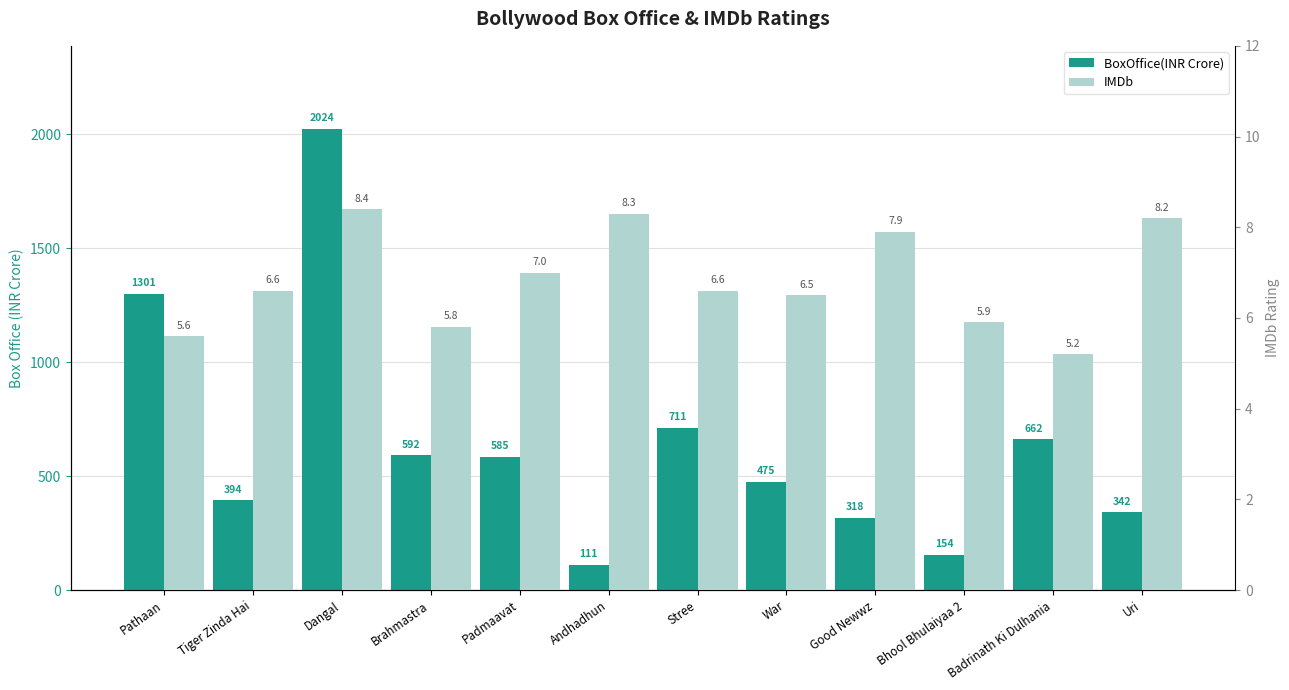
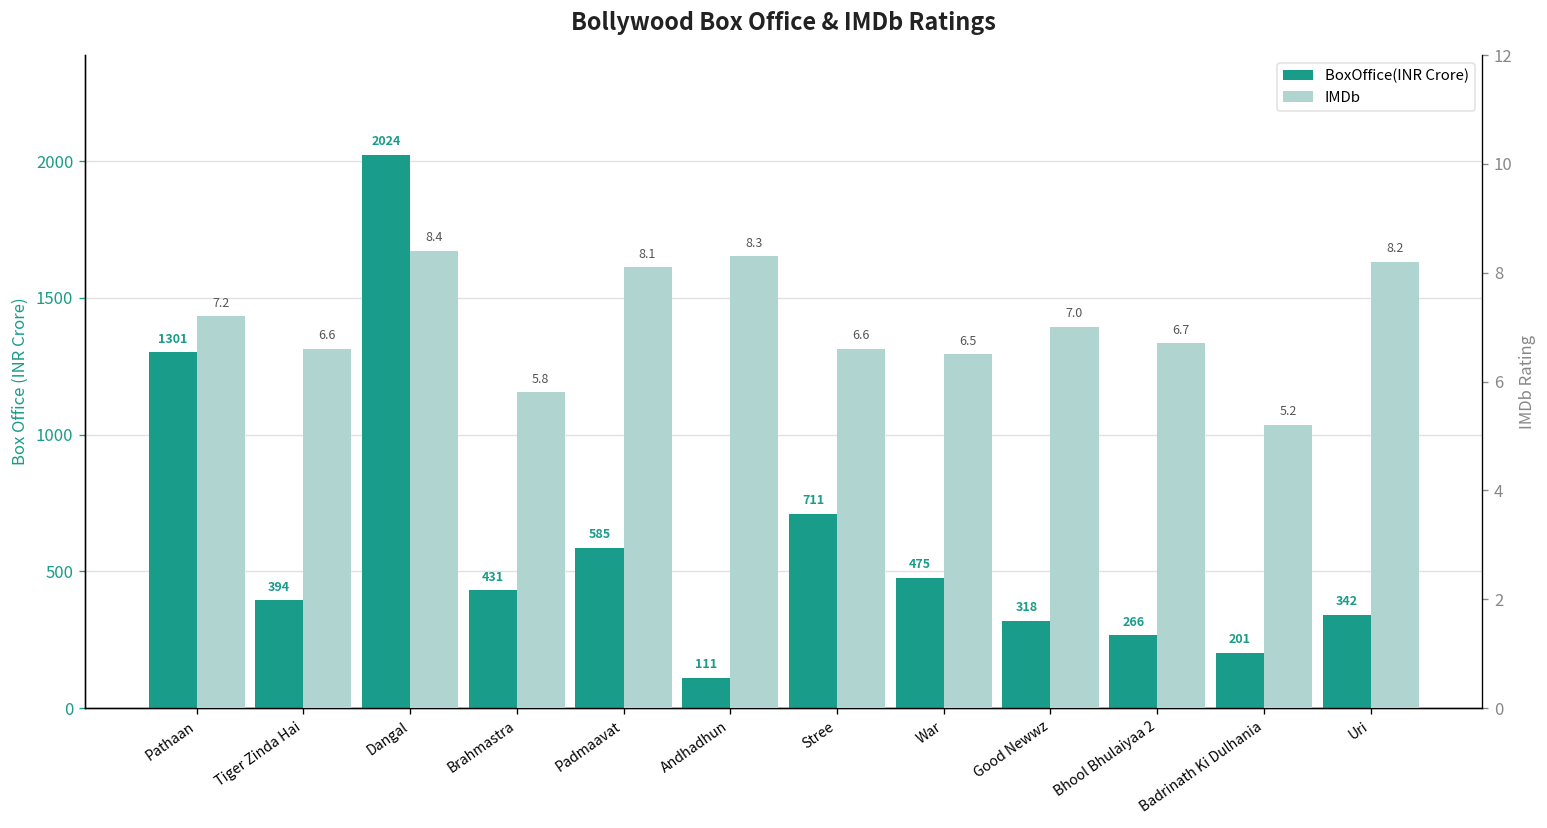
  {
    "BoxOffice(INR Crore)": {
      "Pathaan": 1301,
      "Tiger Zinda Hai": 394,
      "Dangal": 2024,
-     "Brahmastra": 592,
+     "Brahmastra": 431,
      "Padmaavat": 585,
      "Andhadhun": 111,
      "Stree": 711,
      "War": 475,
      "Good Newwz": 318,
-     "Bhool Bhulaiyaa 2": 154,
-     "Badrinath Ki Dulhania": 662,
+     "Bhool Bhulaiyaa 2": 266,
+     "Badrinath Ki Dulhania": 201,
      "Uri": 342
    },
    "IMDb": {
-     "Pathaan": 5.6,
+     "Pathaan": 7.2,
      "Tiger Zinda Hai": 6.6,
      "Dangal": 8.4,
      "Brahmastra": 5.8,
-     "Padmaavat": 7.0,
+     "Padmaavat": 8.1,
      "Andhadhun": 8.3,
      "Stree": 6.6,
      "War": 6.5,
-     "Good Newwz": 7.9,
-     "Bhool Bhulaiyaa 2": 5.9,
+     "Good Newwz": 7.0,
+     "Bhool Bhulaiyaa 2": 6.7,
      "Badrinath Ki Dulhania": 5.2,
      "Uri": 8.2
    }
  }
